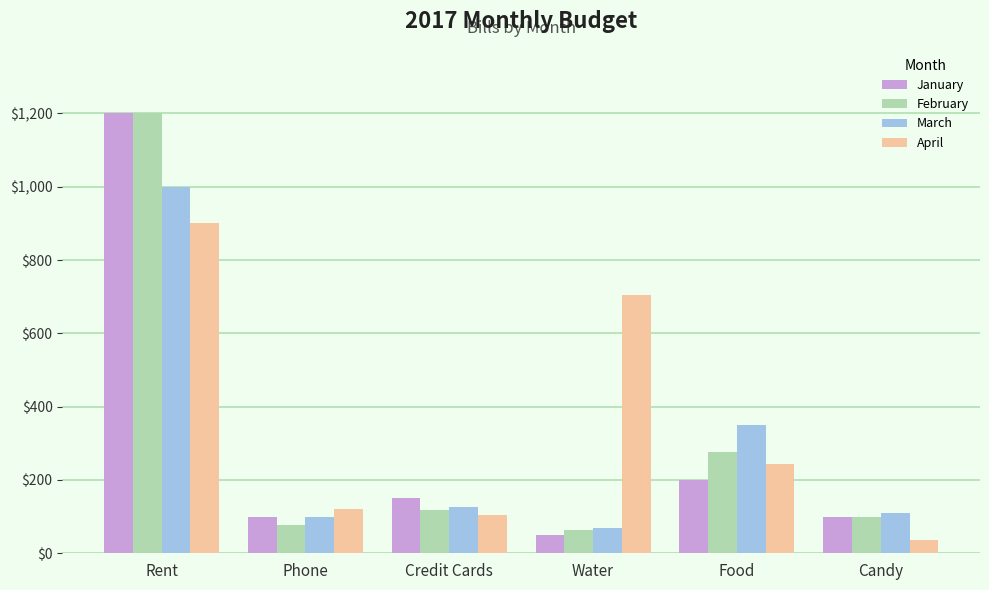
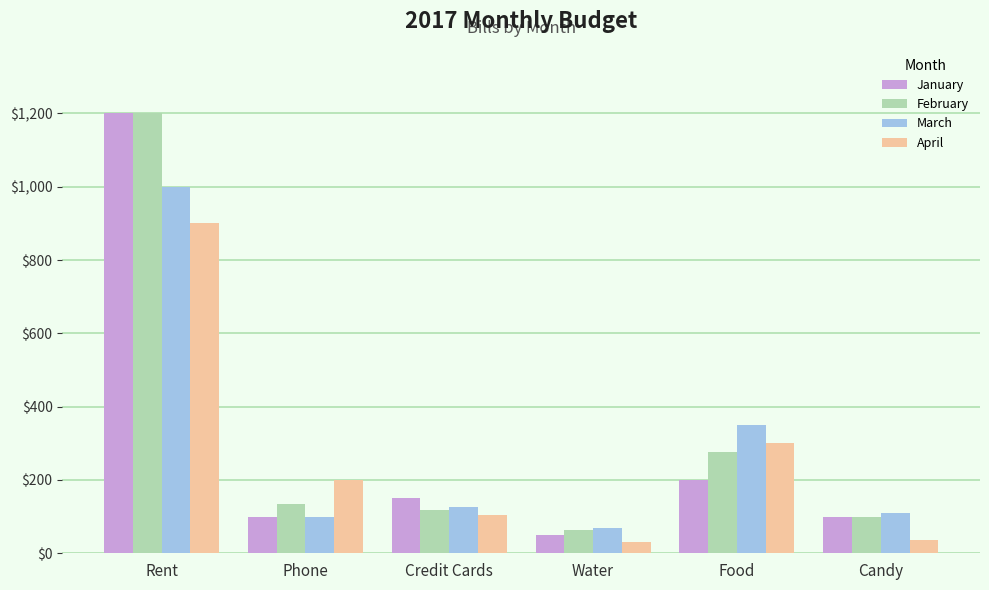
  {
    "February": {
      "Rent": "$1,200",
-     "Phone": "$80",
+     "Phone": "$140",
      "Credit Cards": "$120",
      "Water": "$60",
      "Food": "$280",
      "Candy": "$100"
    },
    "April": {
      "Rent": "$900",
-     "Phone": "$120",
+     "Phone": "$200",
      "Credit Cards": "$110",
-     "Water": "$710",
-     "Food": "$240",
+     "Water": "$30",
+     "Food": "$300",
      "Candy": "$40"
    }
  }
